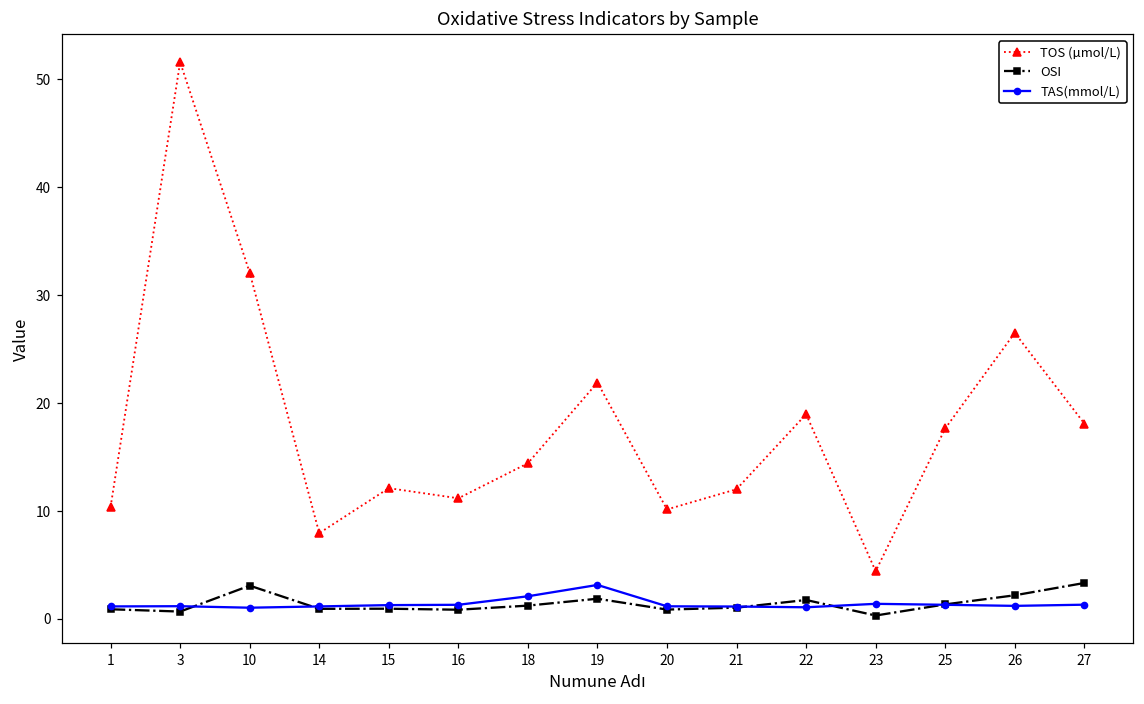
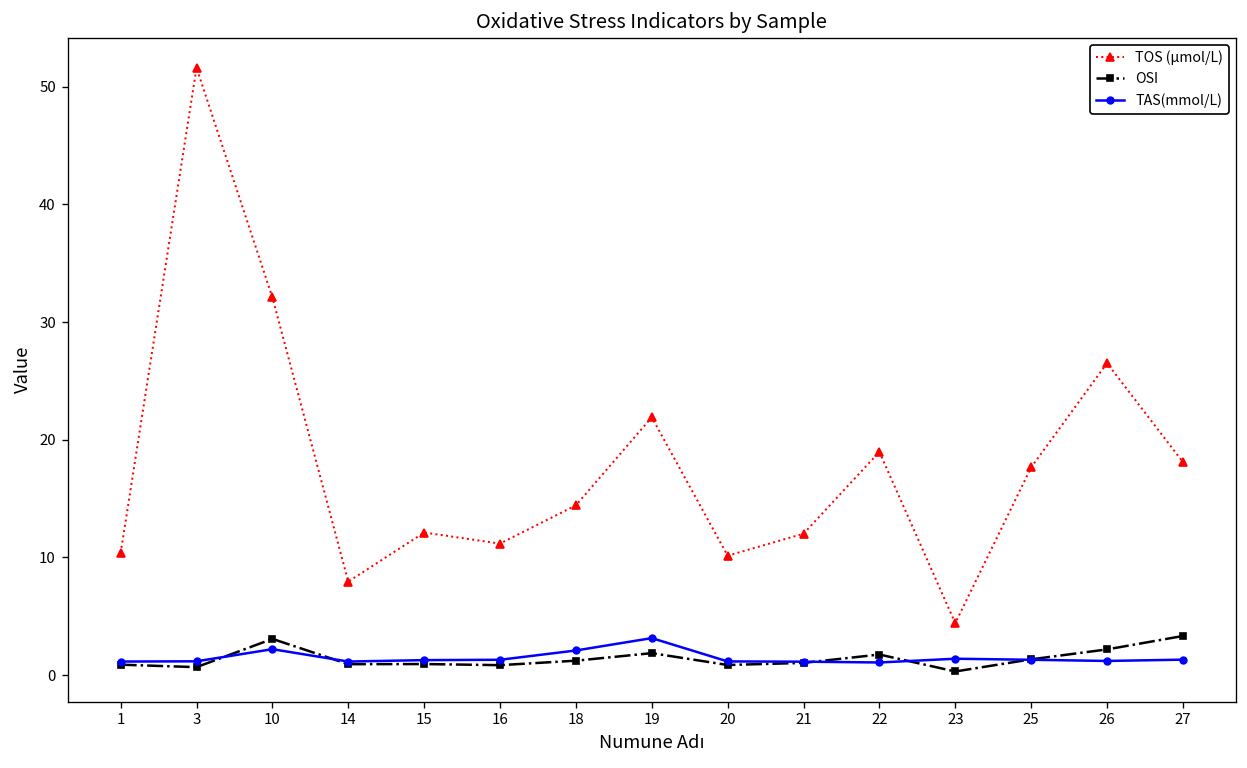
  {
    "TOS (µmol/L)": {
      "1": 10,
      "3": 52,
      "10": 32,
      "14": 8,
      "15": 12,
      "16": 11,
      "18": 14,
      "19": 22,
      "20": 10,
      "21": 12,
      "22": 19,
      "23": 4,
      "25": 18,
      "26": 27,
      "27": 18
    },
    "OSI": {
      "1": 1,
      "3": 1,
      "10": 3,
      "15": 1,
      "16": 1,
      "18": 1,
      "19": 2,
      "20": 1,
      "22": 2,
      "23": 0,
      "26": 2,
      "27": 3
    },
    "TAS(mmol/L)": {
      "1": 1,
      "3": 1,
-     "10": 1,
+     "10": 2,
      "15": 1,
      "16": 1,
      "18": 2,
      "19": 3,
      "20": 1,
      "22": 1,
      "23": 1,
      "26": 1,
      "27": 1
    }
  }
